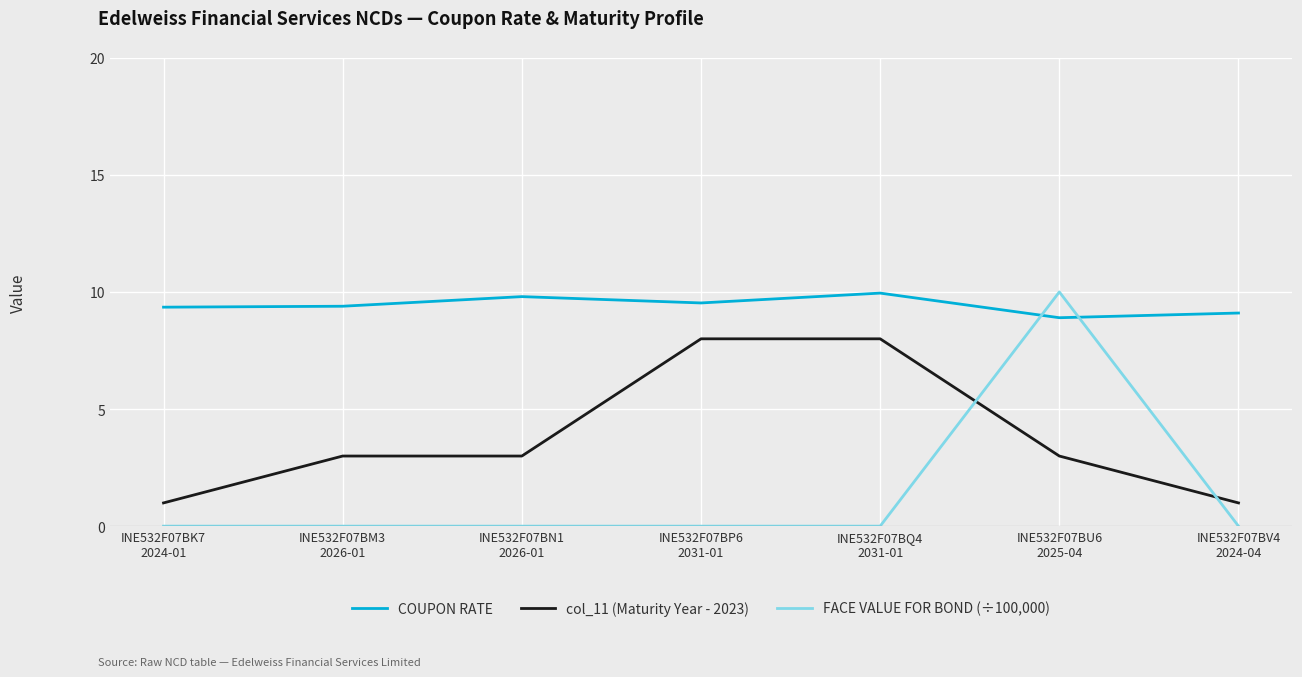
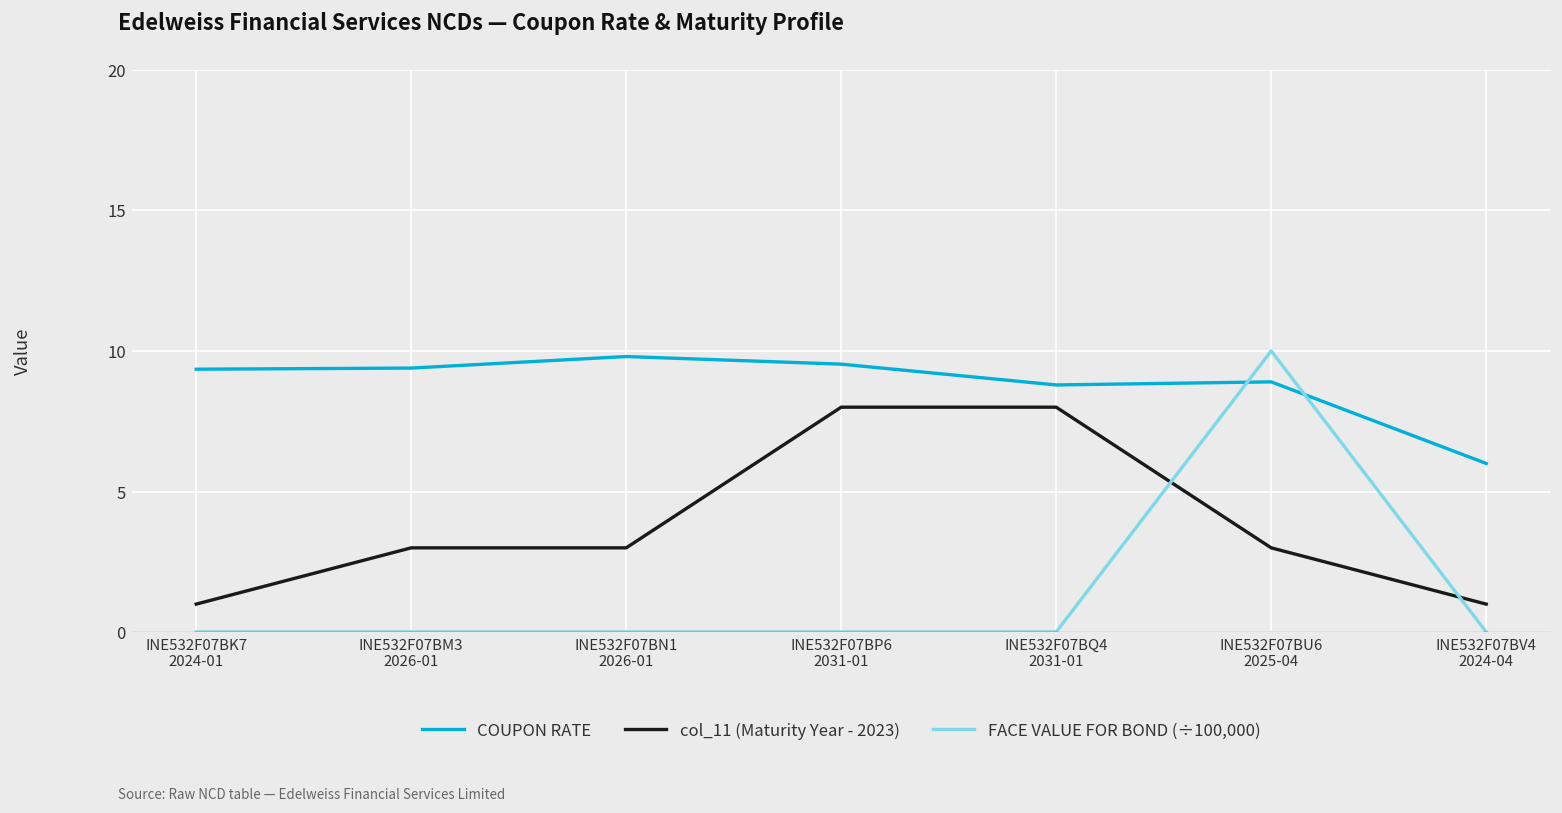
  {
    "COUPON RATE": {
      "INE532F07BK7 2024-01": 9.4,
      "INE532F07BM3 2026-01": 9.4,
      "INE532F07BN1 2026-01": 9.8,
      "INE532F07BP6 2031-01": 9.5,
-     "INE532F07BQ4 2031-01": 10.0,
+     "INE532F07BQ4 2031-01": 8.8,
      "INE532F07BU6 2025-04": 8.9,
-     "INE532F07BV4 2024-04": 9.1
+     "INE532F07BV4 2024-04": 6.0
    },
    "col_11 (Maturity Year - 2023)": {
      "INE532F07BK7 2024-01": 1.0,
      "INE532F07BM3 2026-01": 3.0,
      "INE532F07BN1 2026-01": 3.0,
      "INE532F07BP6 2031-01": 8.0,
      "INE532F07BQ4 2031-01": 8.0,
      "INE532F07BU6 2025-04": 3.0,
      "INE532F07BV4 2024-04": 1.0
    },
    "FACE VALUE FOR BOND (÷100,000)": {
      "INE532F07BK7 2024-01": 0.0,
      "INE532F07BM3 2026-01": 0.0,
      "INE532F07BN1 2026-01": 0.0,
      "INE532F07BP6 2031-01": 0.0,
      "INE532F07BQ4 2031-01": 0.0,
      "INE532F07BU6 2025-04": 10.0,
      "INE532F07BV4 2024-04": 0.0
    }
  }
